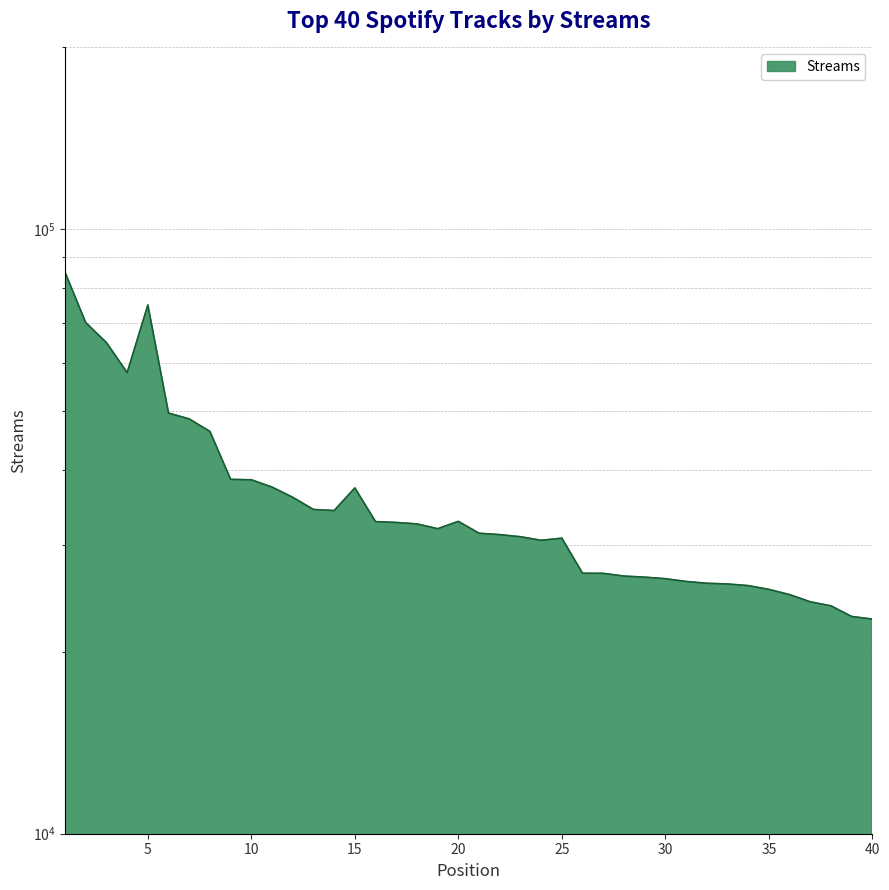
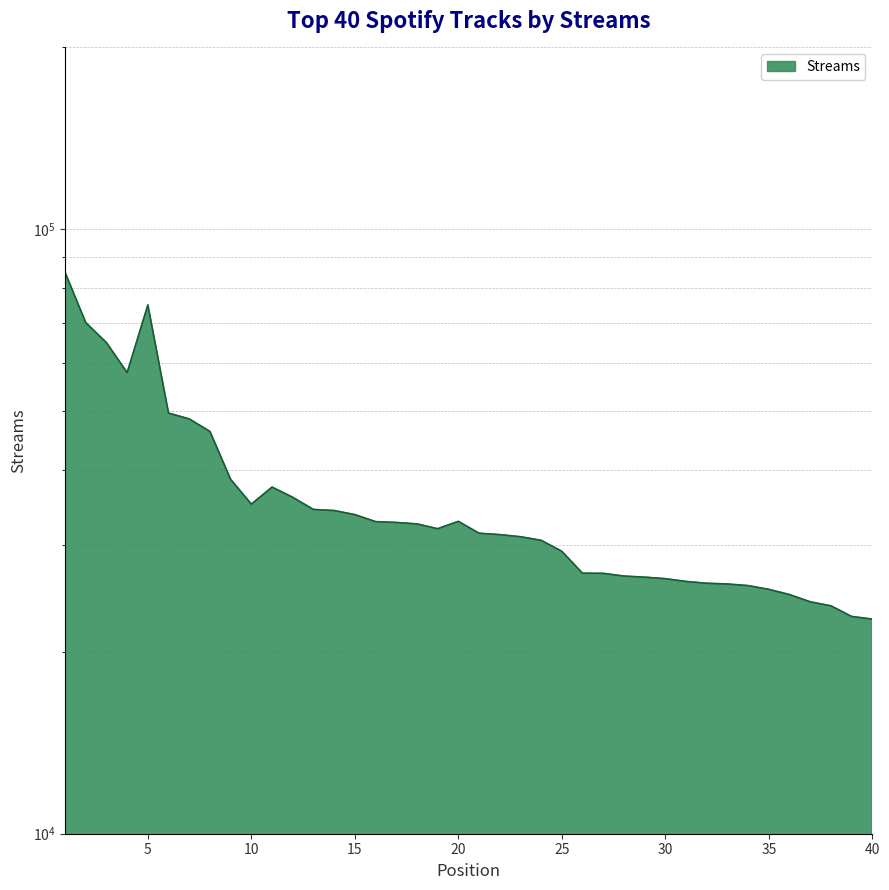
  {
    "5": 75000,
-   "10": 39000,
-   "15": 37000,
+   "10": 35000,
+   "15": 34000,
    "20": 33000,
-   "25": 31000,
+   "25": 29000,
    "30": 26000,
    "35": 25400,
    "40": 22700
  }
